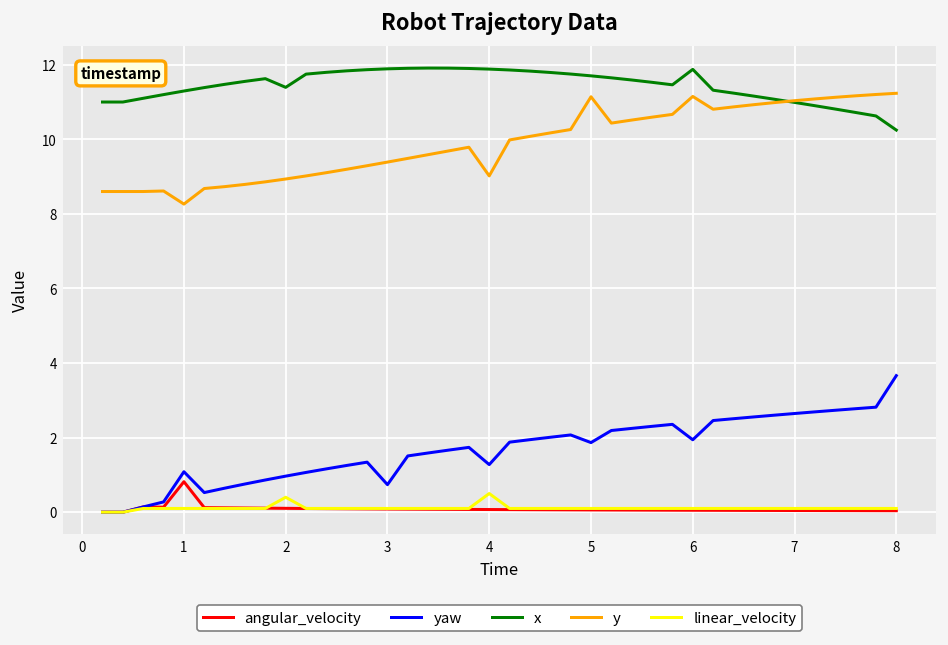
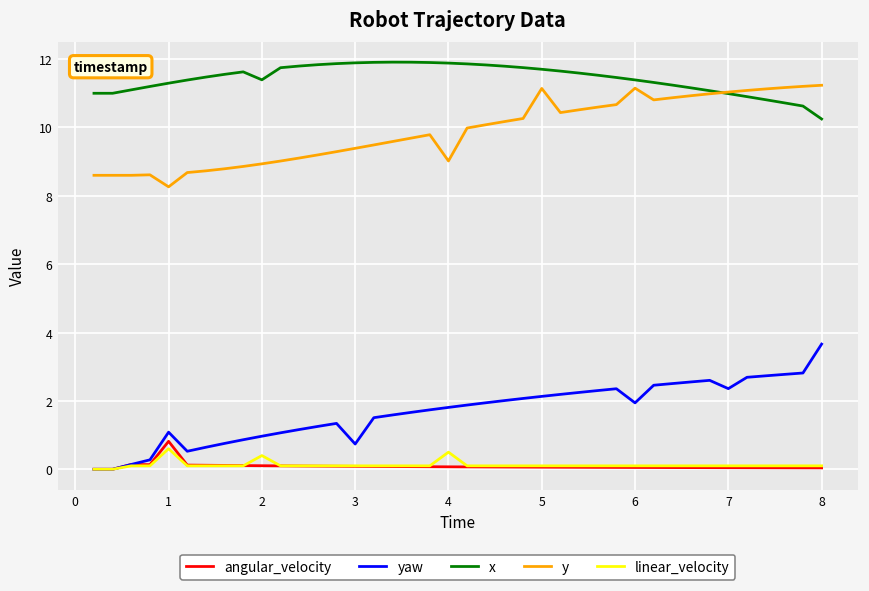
  {
    "angular_velocity": {
      "1": 0.8,
      "2": 0.1,
      "4": 0.1
    },
    "yaw": {
      "1": 1.1,
      "2": 1.0,
      "3": 0.7,
-     "4": 1.3,
-     "5": 1.9,
+     "4": 1.8,
+     "5": 2.1,
      "6": 1.9,
-     "7": 2.6,
+     "7": 2.4,
      "8": 3.7
    },
    "x": {
      "1": 11.3,
      "2": 11.4,
      "3": 11.9,
      "4": 11.9,
      "5": 11.7,
-     "6": 11.9,
+     "6": 11.4,
      "8": 10.2
    },
    "y": {
      "1": 8.3,
      "2": 8.9,
      "3": 9.4,
      "4": 9.0,
      "5": 11.1,
      "6": 11.1,
      "8": 11.2
    },
    "linear_velocity": {
-     "1": 0.1,
+     "1": 0.6,
      "2": 0.4,
      "4": 0.5
    }
  }
